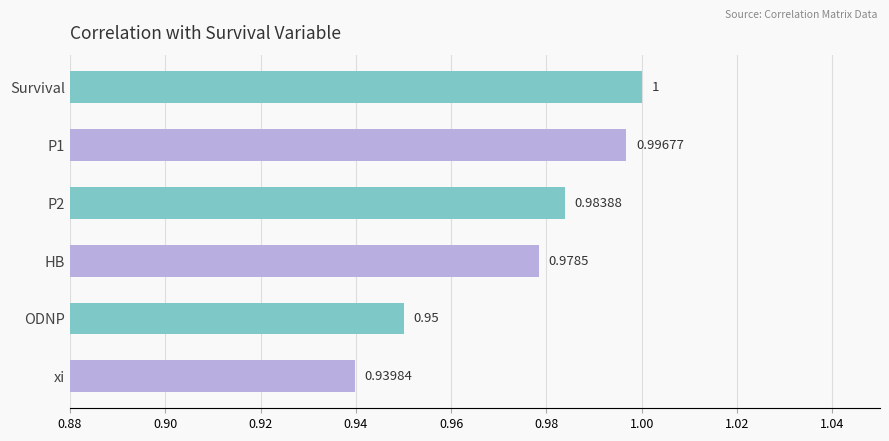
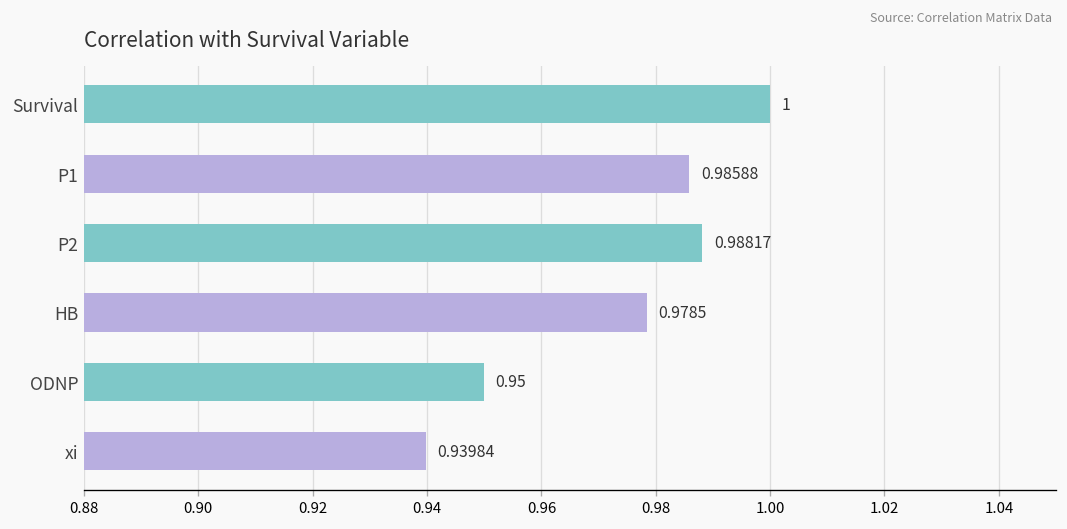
  {
    "Survival": 1,
-   "P1": 0.99677,
-   "P2": 0.98388,
+   "P1": 0.98588,
+   "P2": 0.98817,
    "HB": 0.9785,
    "ODNP": 0.95,
    "xi": 0.93984
  }
